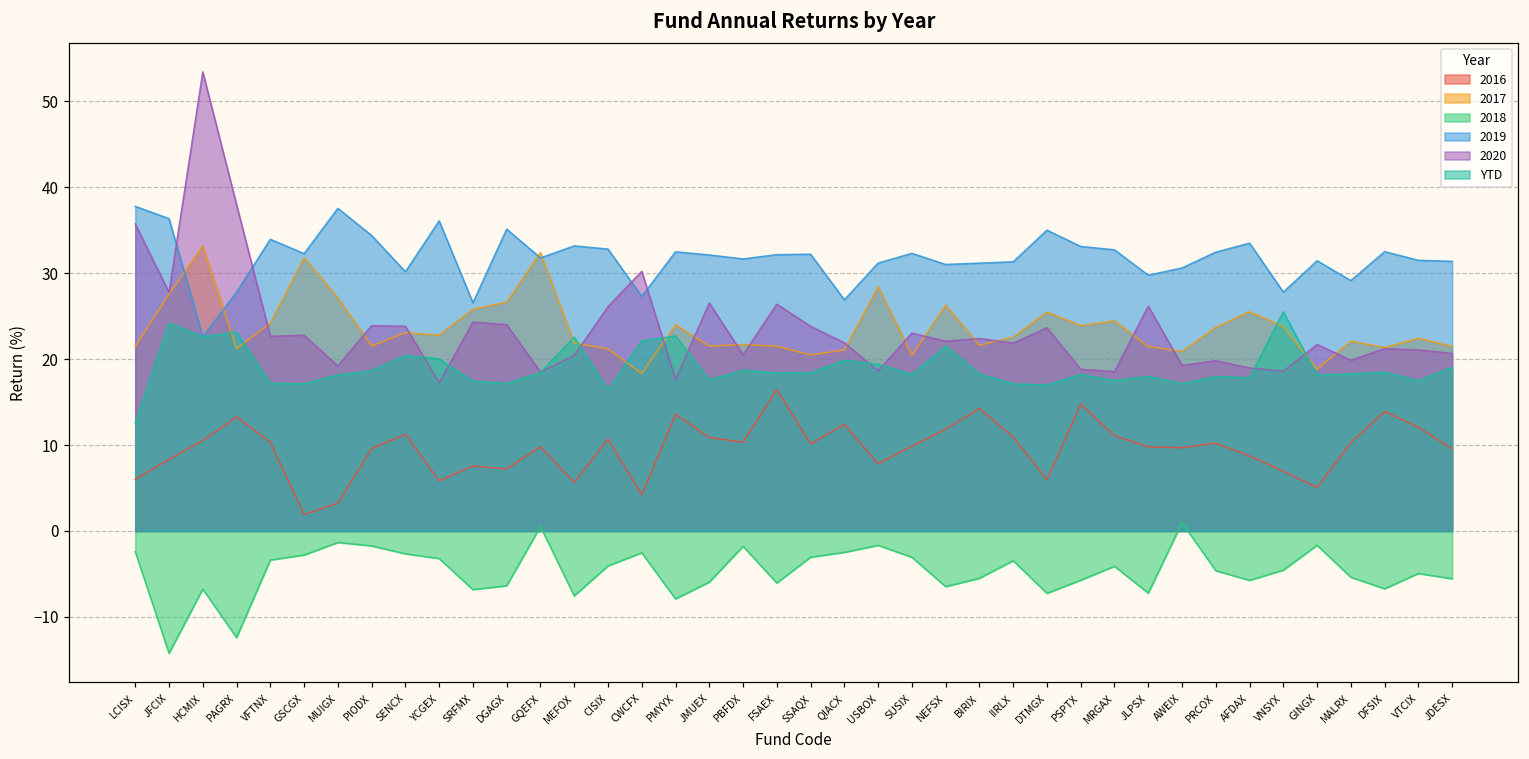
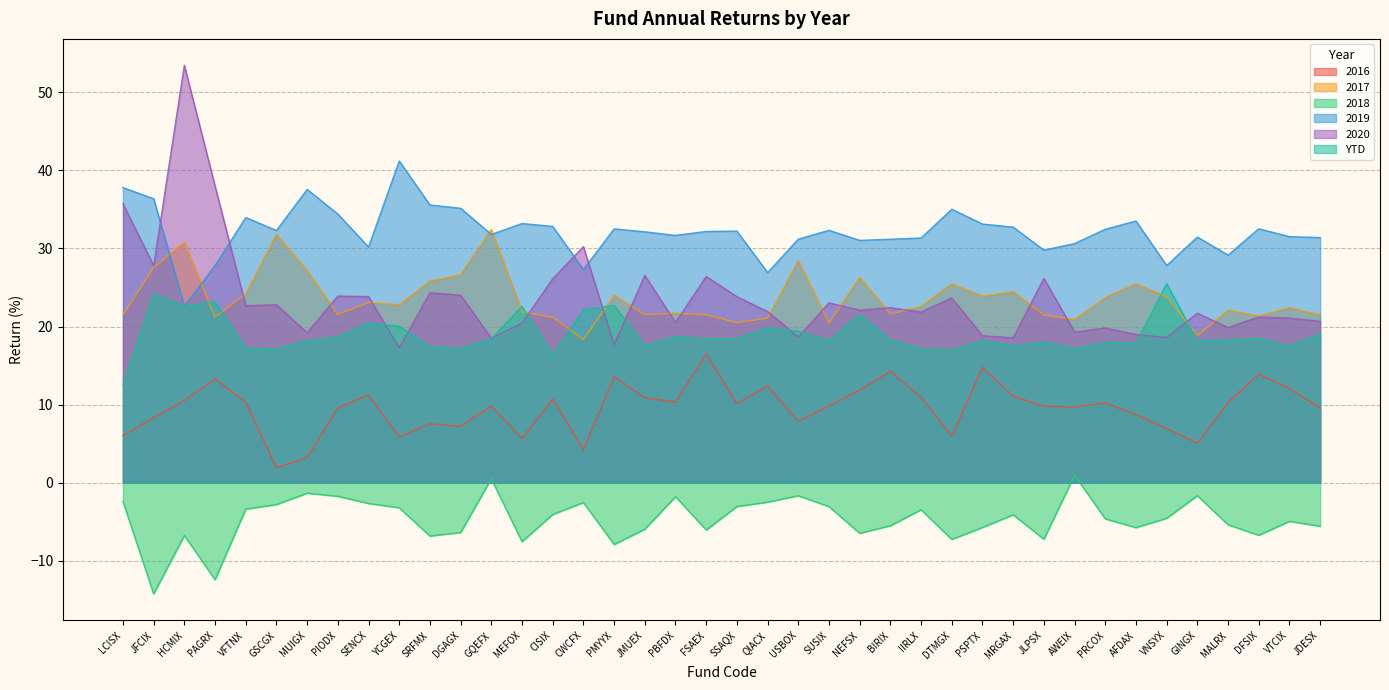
  {
    "2016": {
      "LCISX": 6,
      "JFCIX": 8,
      "HCMIX": 11,
      "PAGRX": 13,
      "VFTNX": 10,
      "GSCGX": 2,
      "MUIGX": 3,
      "PIODX": 10,
      "SENCX": 11,
      "YCGEX": 6,
      "SRFMX": 8,
      "DGAGX": 7,
      "GQEFX": 10,
      "MEFOX": 6,
      "CISIX": 11,
      "CWCFX": 4,
      "PMYYX": 14,
      "JMUEX": 11,
      "PBFDX": 10,
      "FSAEX": 16,
      "SSAQX": 10,
      "QIACX": 12,
      "USBOX": 8,
      "SUSIX": 10,
      "NEFSX": 12,
      "BIRIX": 14,
      "IIRLX": 11,
      "DTMGX": 6,
      "PSPTX": 15,
      "MRGAX": 11,
      "JLPSX": 10,
      "AWEIX": 10,
      "PRCOX": 10,
      "AFDAX": 9,
      "VNSYX": 7,
      "GINGX": 5,
      "MALRX": 10,
      "DFSIX": 14,
      "VTCIX": 12,
      "JDESX": 10
    },
    "2017": {
      "LCISX": 21,
-     "HCMIX": 33,
+     "HCMIX": 31,
      "PAGRX": 21,
      "VFTNX": 24,
      "GSCGX": 32,
      "MUIGX": 27,
      "PIODX": 22,
      "SENCX": 23,
      "YCGEX": 23,
      "SRFMX": 26,
      "DGAGX": 27,
      "GQEFX": 32,
      "MEFOX": 22,
      "CISIX": 21,
      "CWCFX": 18,
      "PMYYX": 24,
      "JMUEX": 22,
      "PBFDX": 22,
      "FSAEX": 22,
      "SSAQX": 21,
      "QIACX": 21,
      "USBOX": 28,
      "SUSIX": 20,
      "NEFSX": 26,
      "BIRIX": 22,
      "IIRLX": 23,
      "DTMGX": 25,
      "PSPTX": 24,
      "MRGAX": 24,
      "JLPSX": 21,
      "AWEIX": 21,
      "PRCOX": 24,
      "AFDAX": 26,
      "VNSYX": 24,
      "GINGX": 19,
      "MALRX": 22,
      "VTCIX": 22,
      "JDESX": 21
    },
    "2019": {
      "LCISX": 38,
      "JFCIX": 36,
      "PAGRX": 28,
      "VFTNX": 34,
      "GSCGX": 32,
      "MUIGX": 38,
      "PIODX": 34,
      "SENCX": 30,
-     "YCGEX": 36,
-     "SRFMX": 27,
+     "YCGEX": 41,
+     "SRFMX": 36,
      "DGAGX": 35,
      "GQEFX": 32,
      "MEFOX": 33,
      "CISIX": 33,
      "CWCFX": 27,
      "PMYYX": 33,
      "JMUEX": 32,
      "PBFDX": 32,
      "FSAEX": 32,
      "SSAQX": 32,
      "QIACX": 27,
      "USBOX": 31,
      "SUSIX": 32,
      "NEFSX": 31,
      "BIRIX": 31,
      "IIRLX": 31,
      "DTMGX": 35,
      "PSPTX": 33,
      "MRGAX": 33,
      "JLPSX": 30,
      "AWEIX": 31,
      "PRCOX": 32,
      "AFDAX": 34,
      "VNSYX": 28,
      "GINGX": 31,
      "MALRX": 29,
      "DFSIX": 33,
      "VTCIX": 32,
      "JDESX": 31
    },
    "2020": {
      "LCISX": 36,
      "HCMIX": 53,
      "PAGRX": 38,
      "VFTNX": 23,
      "GSCGX": 23,
      "MUIGX": 19,
      "PIODX": 24,
      "SENCX": 24,
      "YCGEX": 17,
      "SRFMX": 24,
      "DGAGX": 24,
      "MEFOX": 20,
      "CISIX": 26,
      "CWCFX": 30,
      "PMYYX": 18,
      "JMUEX": 27,
      "PBFDX": 21,
      "FSAEX": 26,
      "SSAQX": 24,
      "QIACX": 22,
      "USBOX": 19,
      "SUSIX": 23,
      "NEFSX": 22,
      "BIRIX": 22,
      "IIRLX": 22,
      "DTMGX": 24,
      "PSPTX": 19,
      "MRGAX": 19,
      "JLPSX": 26,
      "AWEIX": 19,
      "PRCOX": 20,
      "AFDAX": 19,
      "VNSYX": 19,
      "GINGX": 22,
      "MALRX": 20,
      "VTCIX": 21,
      "JDESX": 21
    }
  }
